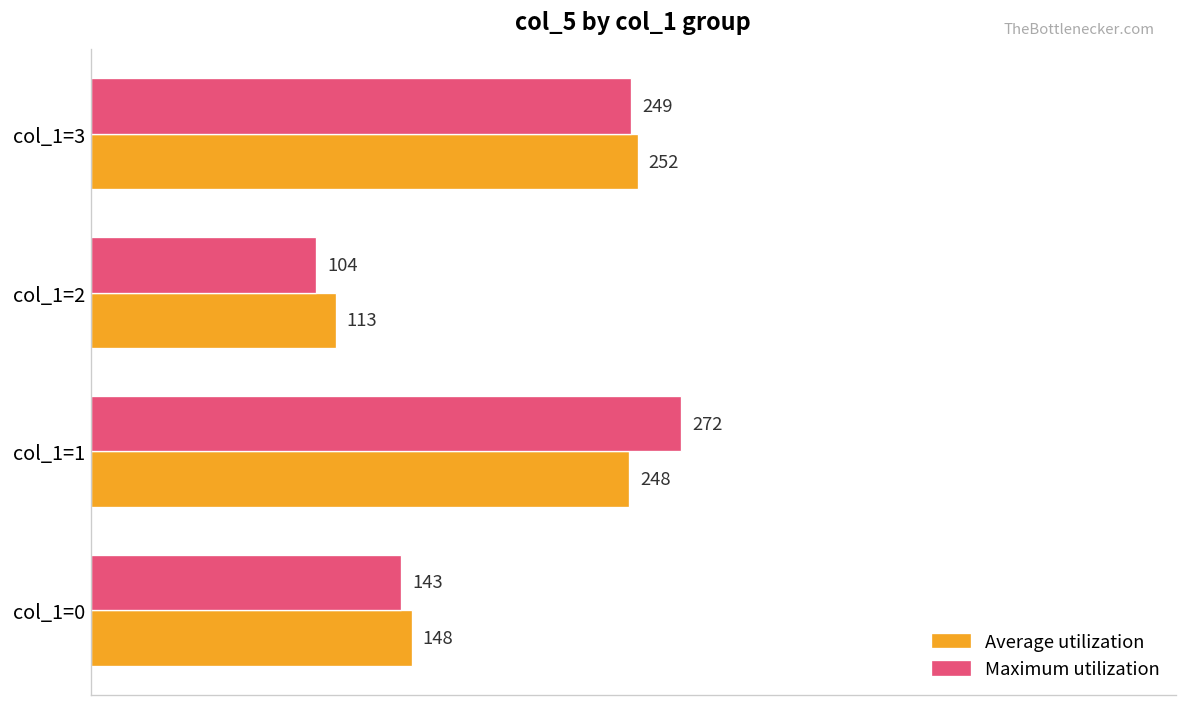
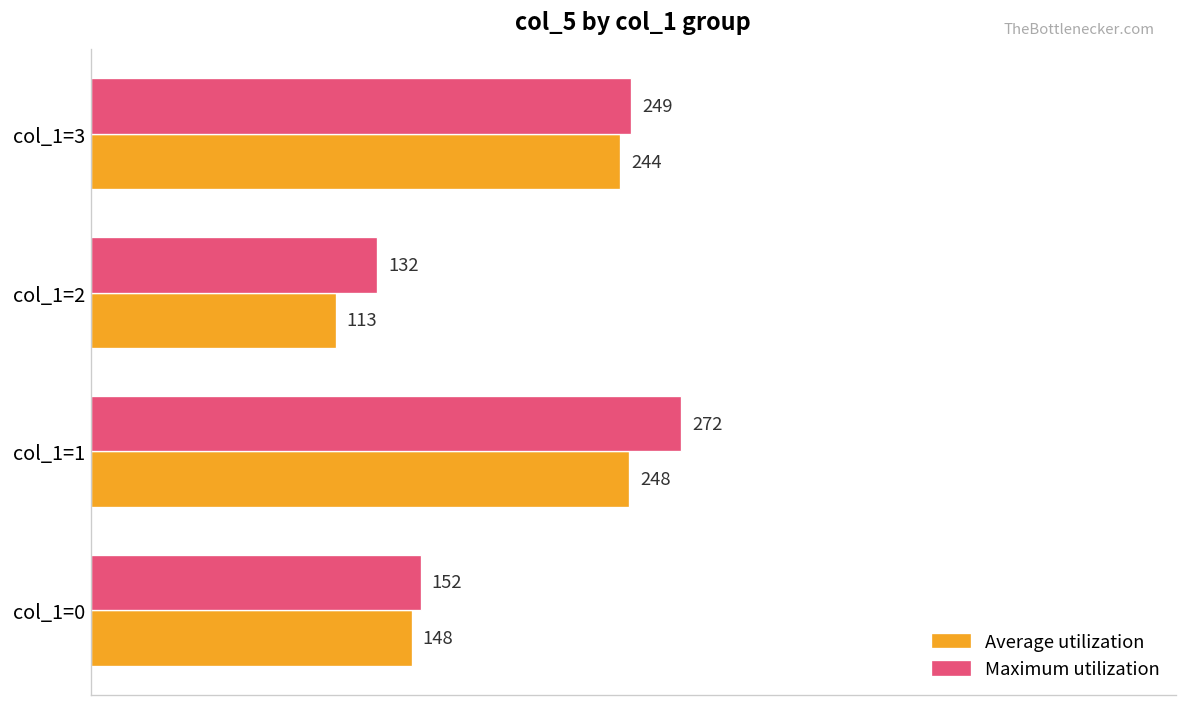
  {
    "Average utilization": {
-     "col_1=3": 252,
+     "col_1=3": 244,
      "col_1=2": 113,
      "col_1=1": 248,
      "col_1=0": 148
    },
    "Maximum utilization": {
      "col_1=3": 249,
-     "col_1=2": 104,
+     "col_1=2": 132,
      "col_1=1": 272,
-     "col_1=0": 143
+     "col_1=0": 152
    }
  }
